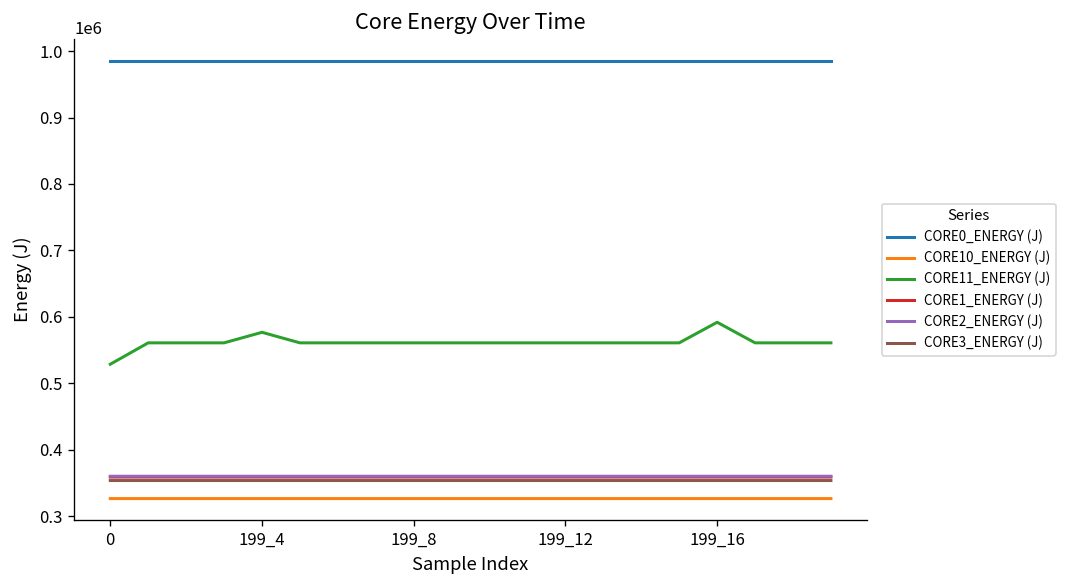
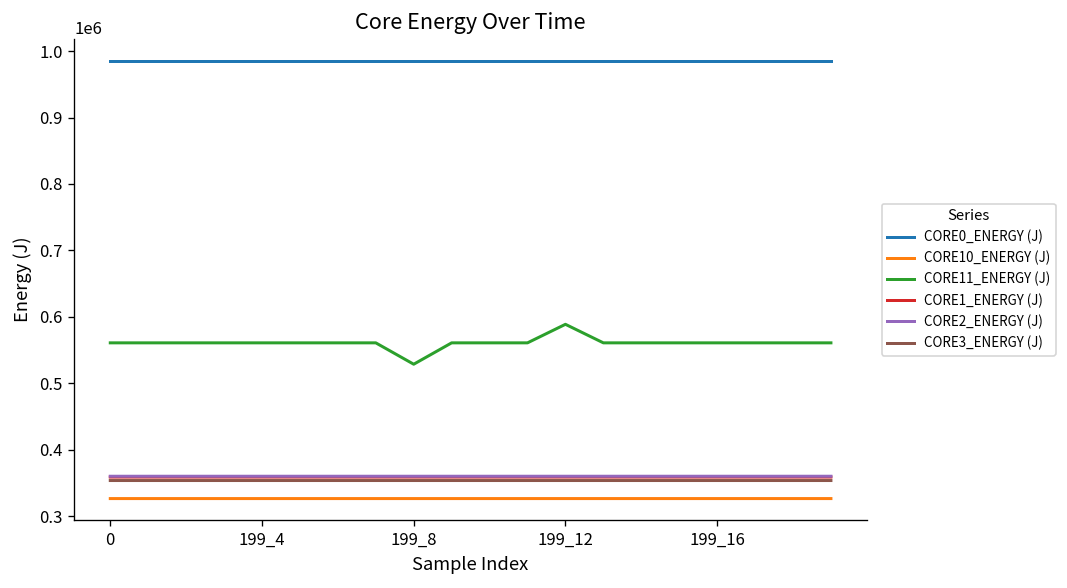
  {
    "CORE0_ENERGY (J)": {
      "0": 990000,
      "199_4": 990000,
      "199_8": 990000,
      "199_12": 990000,
      "199_16": 990000
    },
    "CORE10_ENERGY (J)": {
      "0": 330000,
      "199_4": 330000,
      "199_8": 330000,
      "199_12": 330000,
      "199_16": 330000
    },
    "CORE11_ENERGY (J)": {
-     "0": 530000,
-     "199_4": 580000,
-     "199_8": 560000,
-     "199_12": 560000,
-     "199_16": 590000
+     "0": 560000,
+     "199_4": 560000,
+     "199_8": 530000,
+     "199_12": 590000,
+     "199_16": 560000
    },
    "CORE3_ENERGY (J)": {
      "0": 350000,
      "199_4": 350000,
      "199_8": 350000,
      "199_12": 350000,
      "199_16": 350000
    }
  }
